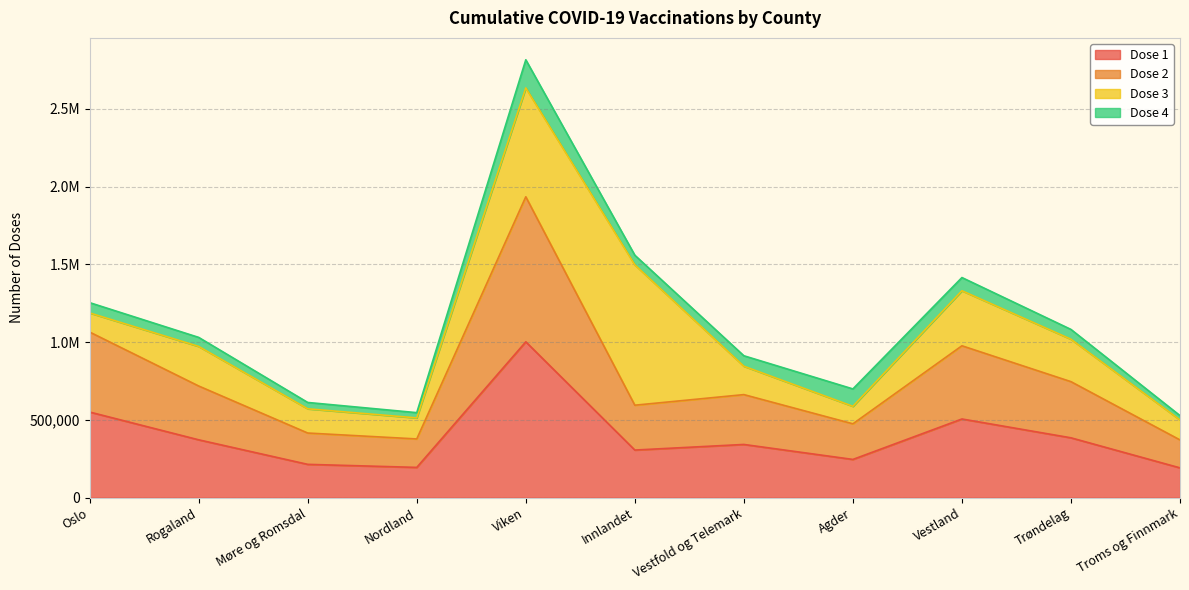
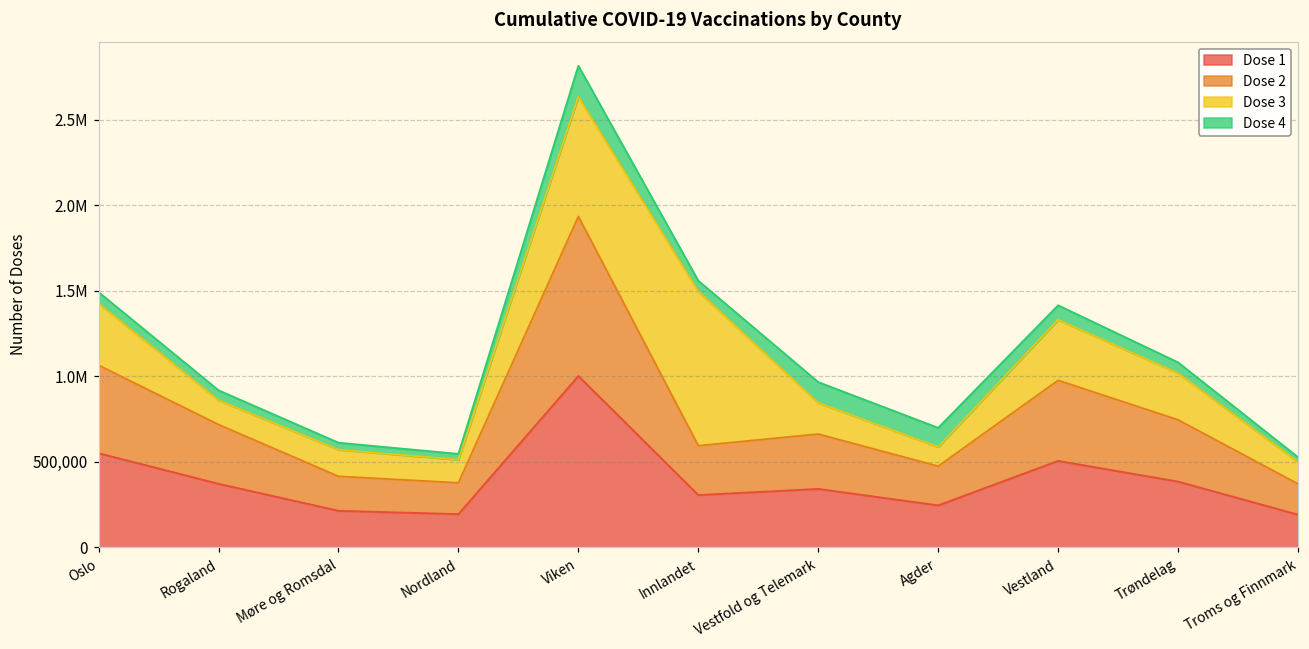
  {
    "Dose 3": {
-     "Oslo": "120,000",
-     "Rogaland": "250,000",
+     "Oslo": "360,000",
+     "Rogaland": "140,000",
      "Møre og Romsdal": "160,000",
      "Nordland": "140,000",
      "Viken": "700,000",
      "Innlandet": "900,000",
      "Vestfold og Telemark": "180,000",
      "Agder": "110,000",
      "Vestland": "350,000",
      "Trøndelag": "270,000",
      "Troms og Finnmark": "130,000"
    },
    "Dose 4": {
      "Oslo": "70,000",
      "Rogaland": "60,000",
      "Møre og Romsdal": "40,000",
      "Nordland": "30,000",
      "Viken": "180,000",
      "Innlandet": "60,000",
-     "Vestfold og Telemark": "70,000",
+     "Vestfold og Telemark": "120,000",
      "Agder": "110,000",
      "Vestland": "80,000",
      "Trøndelag": "60,000",
      "Troms og Finnmark": "30,000"
    }
  }
